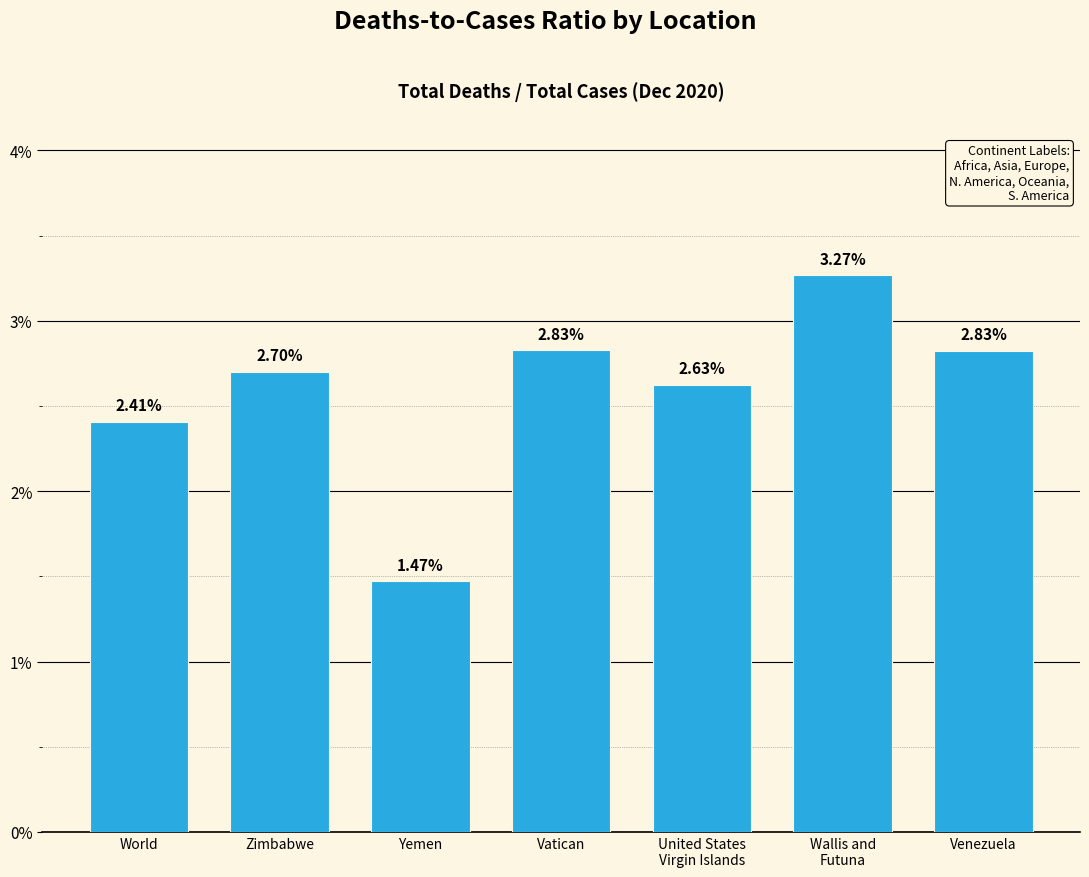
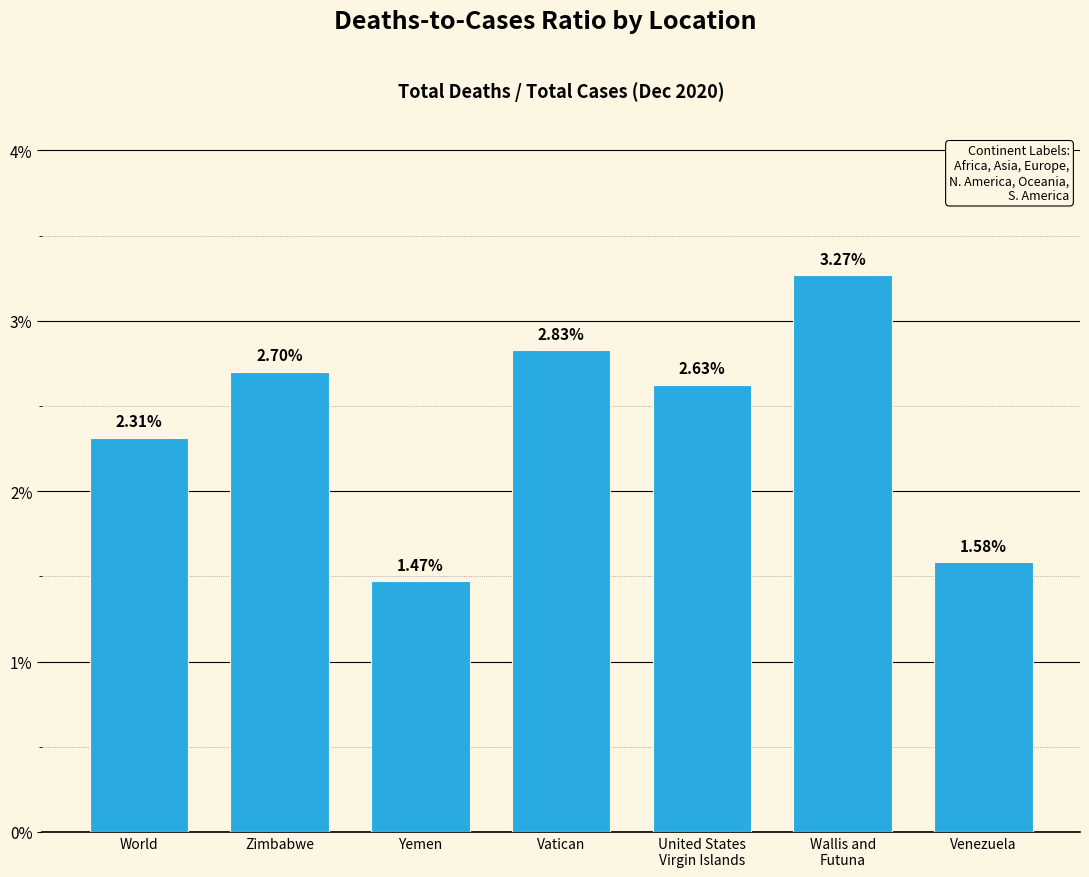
  {
-   "World": "2.41%",
+   "World": "2.31%",
    "Zimbabwe": "2.70%",
    "Yemen": "1.47%",
    "Vatican": "2.83%",
    "United States Virgin Islands": "2.63%",
    "Wallis and Futuna": "3.27%",
-   "Venezuela": "2.83%"
+   "Venezuela": "1.58%"
  }
